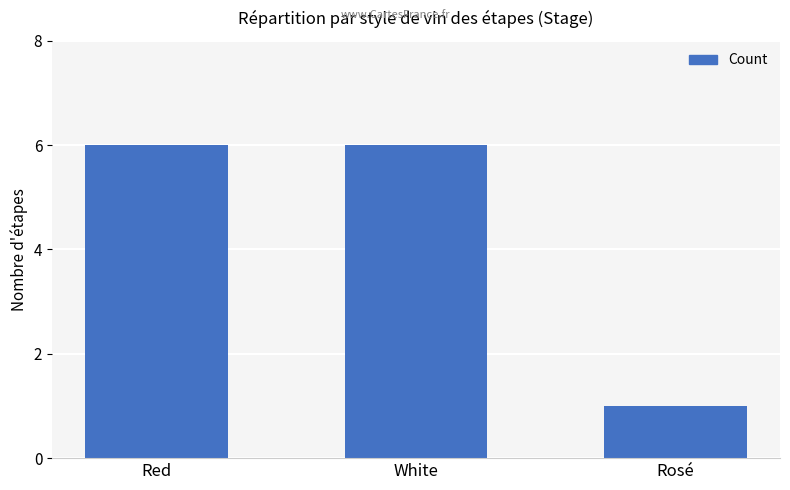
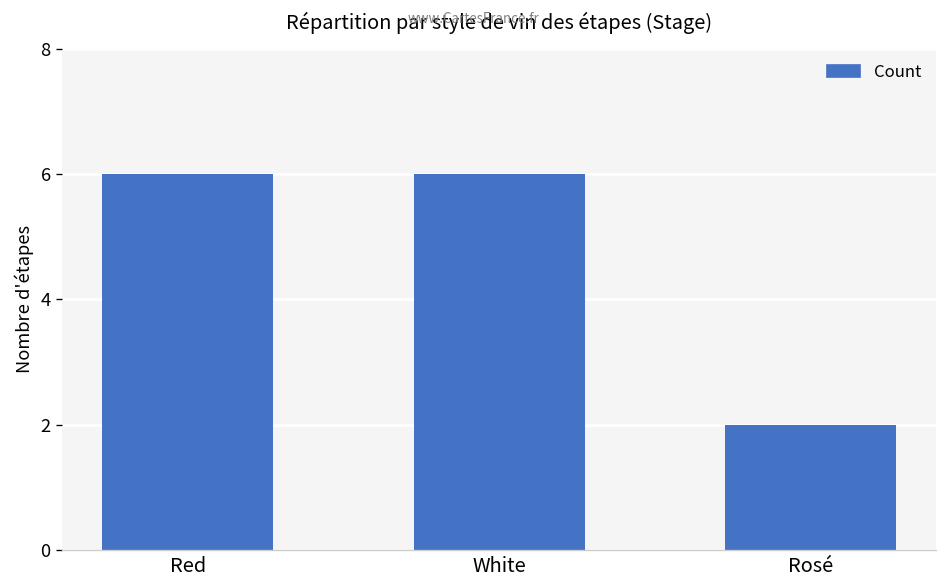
  {
    "Red": 6,
    "White": 6,
-   "Rosé": 1
+   "Rosé": 2
  }
